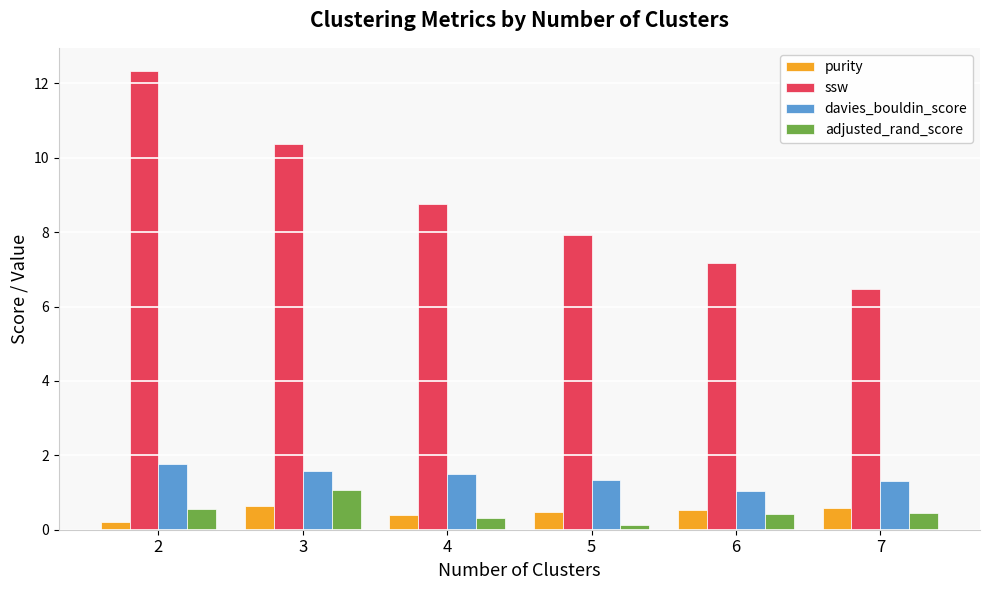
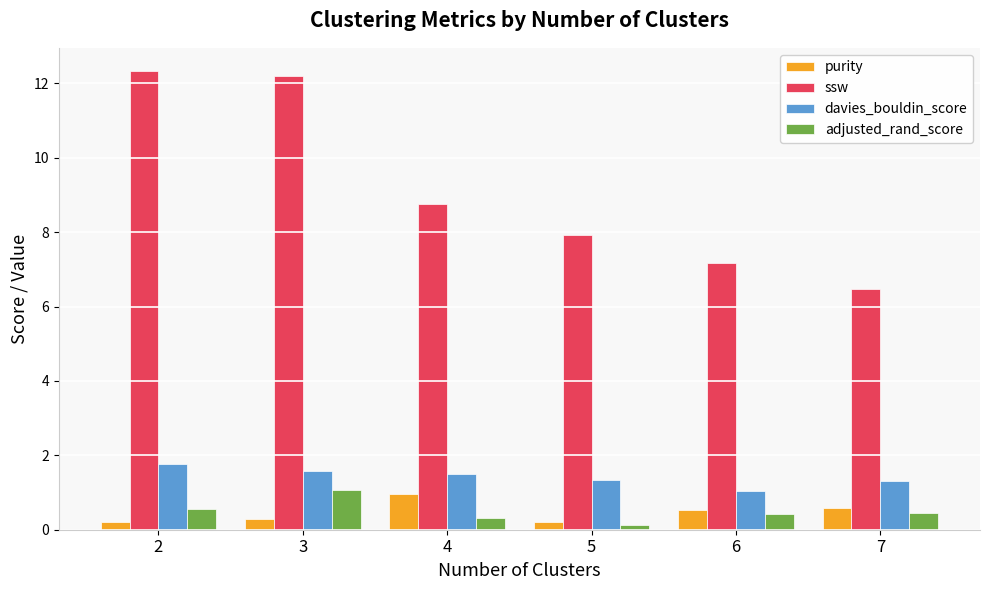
  {
    "purity": {
      "2": 0.2,
-     "3": 0.6,
-     "4": 0.4,
-     "5": 0.5,
+     "3": 0.3,
+     "4": 1.0,
+     "5": 0.2,
      "6": 0.5,
      "7": 0.6
    },
    "ssw": {
      "2": 12.3,
-     "3": 10.4,
+     "3": 12.2,
      "4": 8.8,
      "5": 7.9,
      "6": 7.2,
      "7": 6.5
    },
    "davies_bouldin_score": {
      "2": 1.8,
      "3": 1.6,
      "4": 1.5,
      "5": 1.3,
      "6": 1.1,
      "7": 1.3
    },
    "adjusted_rand_score": {
      "2": 0.6,
      "3": 1.1,
      "4": 0.3,
      "5": 0.1,
      "6": 0.4,
      "7": 0.5
    }
  }
